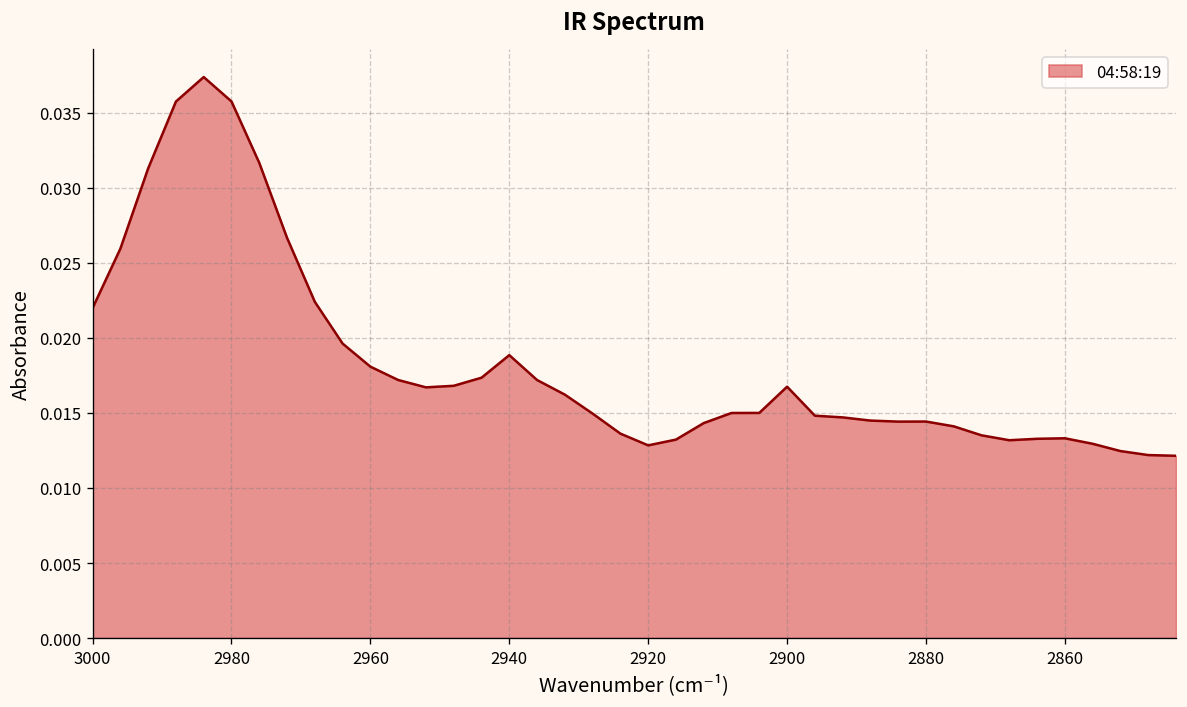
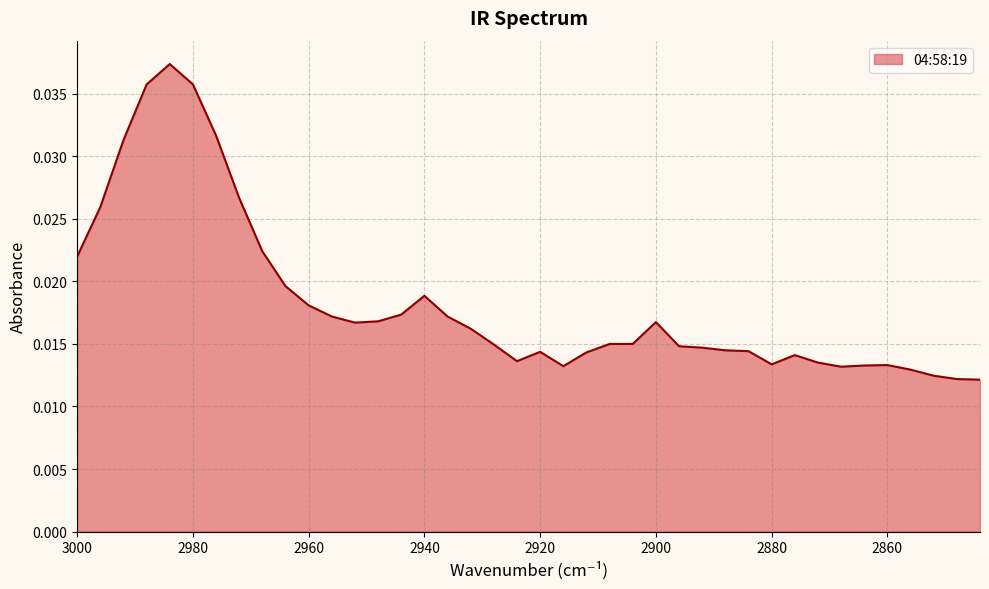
  {
    "3000": 0.0220,
    "2980": 0.0358,
    "2960": 0.0181,
    "2940": 0.0189,
-   "2920": 0.0128,
+   "2920": 0.0144,
    "2900": 0.0168,
-   "2880": 0.0144,
+   "2880": 0.0134,
    "2860": 0.0133
  }
